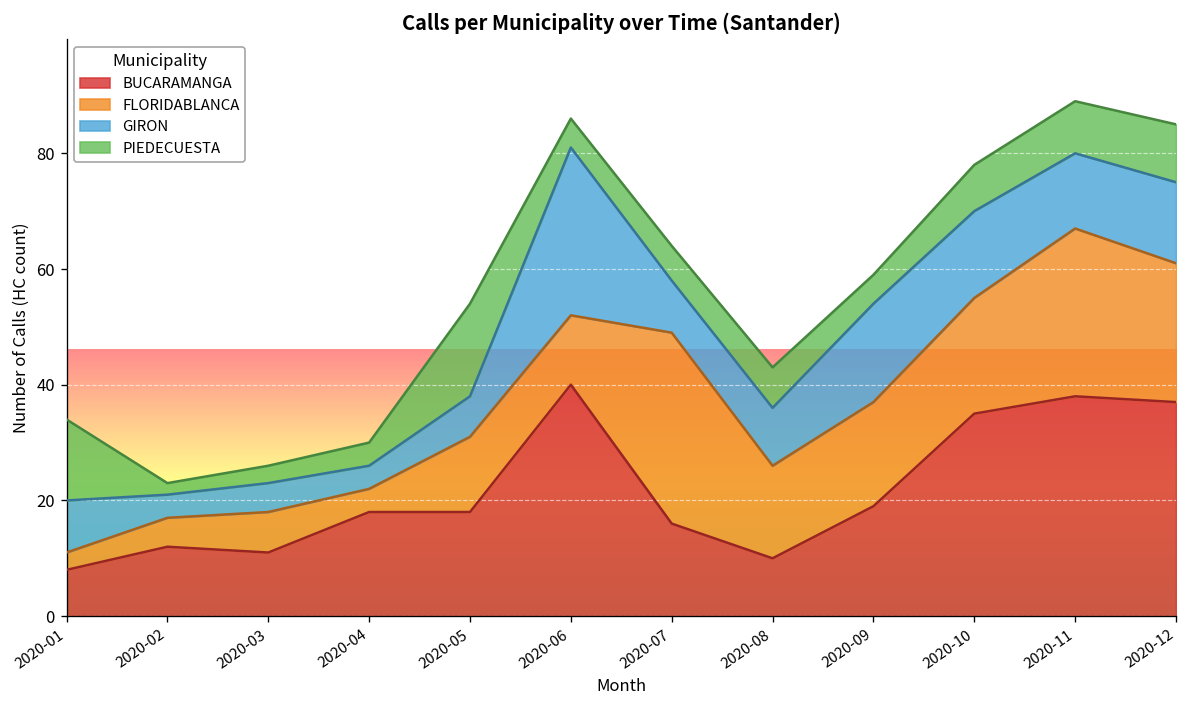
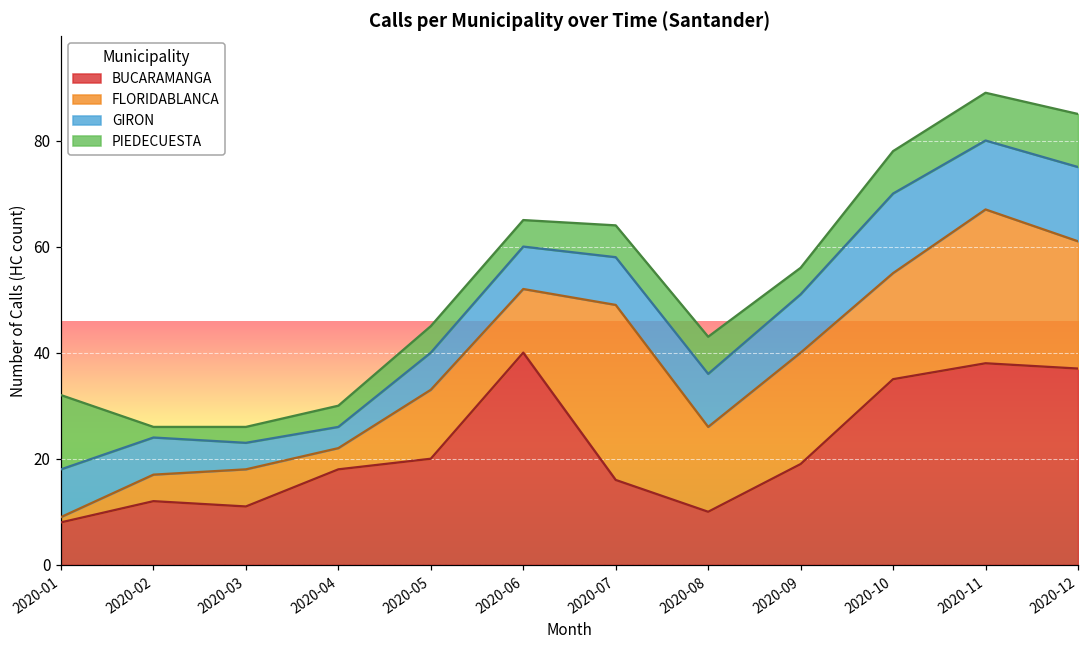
  {
    "BUCARAMANGA": {
      "2020-01": 8,
      "2020-02": 12,
      "2020-03": 11,
      "2020-04": 18,
-     "2020-05": 18,
+     "2020-05": 20,
      "2020-06": 40,
      "2020-07": 16,
      "2020-08": 10,
      "2020-09": 19,
      "2020-10": 35,
      "2020-11": 38,
      "2020-12": 37
    },
    "FLORIDABLANCA": {
-     "2020-01": 3,
+     "2020-01": 1,
      "2020-02": 5,
      "2020-03": 7,
      "2020-04": 4,
      "2020-05": 13,
      "2020-06": 12,
      "2020-07": 33,
      "2020-08": 16,
-     "2020-09": 18,
+     "2020-09": 21,
      "2020-10": 20,
      "2020-11": 29,
      "2020-12": 24
    },
    "GIRON": {
      "2020-01": 9,
-     "2020-02": 4,
+     "2020-02": 7,
      "2020-03": 5,
      "2020-04": 4,
      "2020-05": 7,
-     "2020-06": 29,
+     "2020-06": 8,
      "2020-07": 9,
      "2020-08": 10,
-     "2020-09": 17,
+     "2020-09": 11,
      "2020-10": 15,
      "2020-11": 13,
      "2020-12": 14
    },
    "PIEDECUESTA": {
      "2020-01": 14,
      "2020-02": 2,
      "2020-03": 3,
      "2020-04": 4,
-     "2020-05": 16,
+     "2020-05": 5,
      "2020-06": 5,
      "2020-07": 6,
      "2020-08": 7,
      "2020-09": 5,
      "2020-10": 8,
      "2020-11": 9,
      "2020-12": 10
    }
  }
